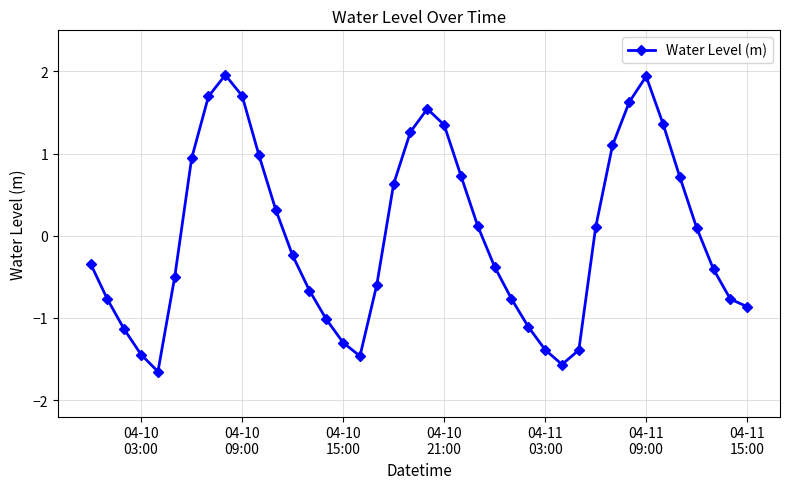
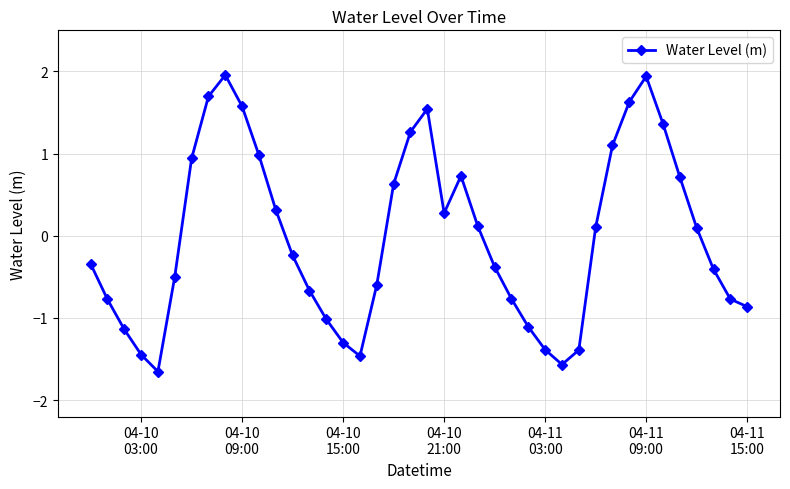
  {
    "04-10 03:00": -1.4,
-   "04-10 09:00": 1.7,
+   "04-10 09:00": 1.6,
    "04-10 15:00": -1.3,
-   "04-10 21:00": 1.3,
+   "04-10 21:00": 0.3,
    "04-11 03:00": -1.4,
    "04-11 09:00": 1.9,
    "04-11 15:00": -0.9
  }
